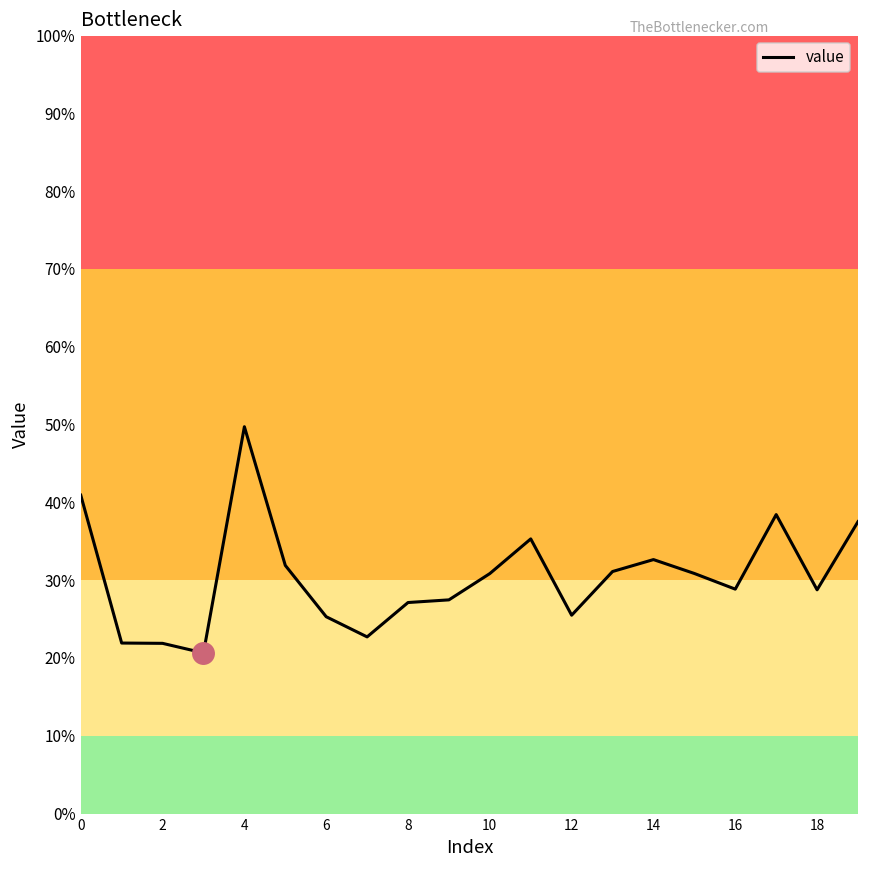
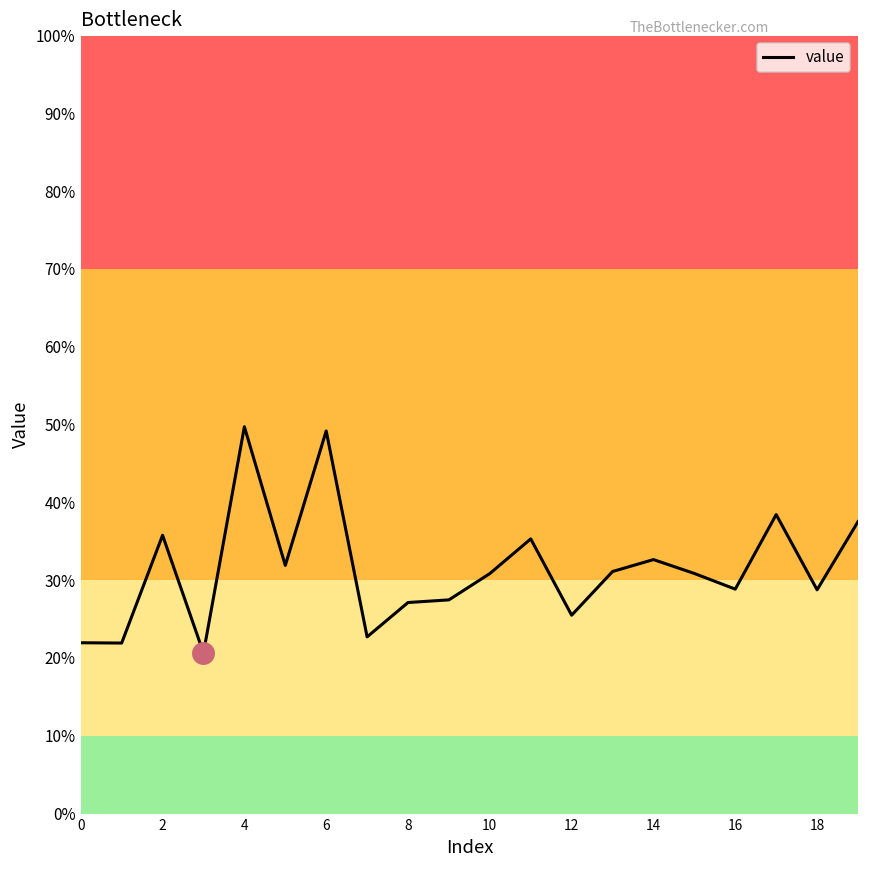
  {
    "value": {
-     "0": "41%",
-     "2": "22%",
+     "0": "22%",
+     "2": "36%",
      "4": "50%",
-     "6": "25%",
+     "6": "49%",
      "8": "27%",
      "10": "31%",
      "12": "25%",
      "14": "33%",
      "16": "29%",
      "18": "29%"
    }
  }
